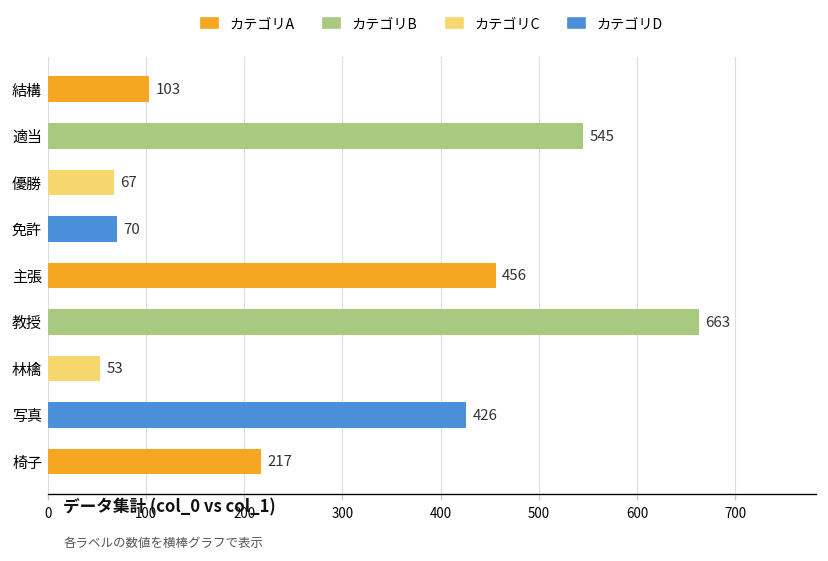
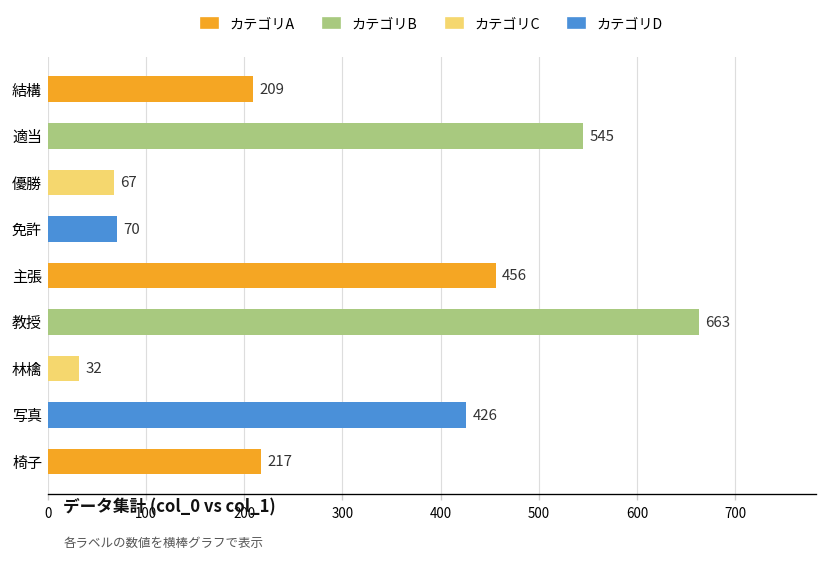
  {
-   "結構": 103,
+   "結構": 209,
    "適当": 545,
    "優勝": 67,
    "免許": 70,
    "主張": 456,
    "教授": 663,
-   "林檎": 53,
+   "林檎": 32,
    "写真": 426,
    "椅子": 217
  }
